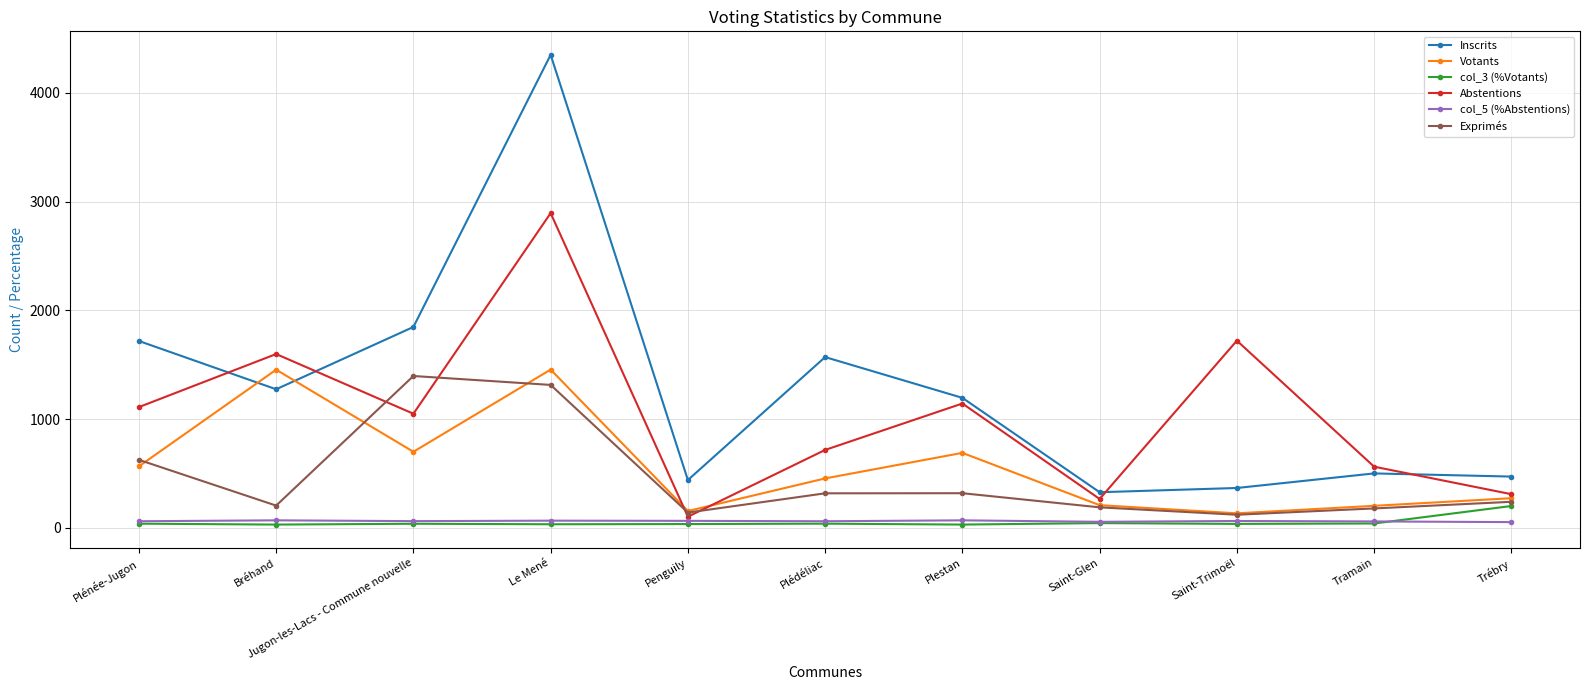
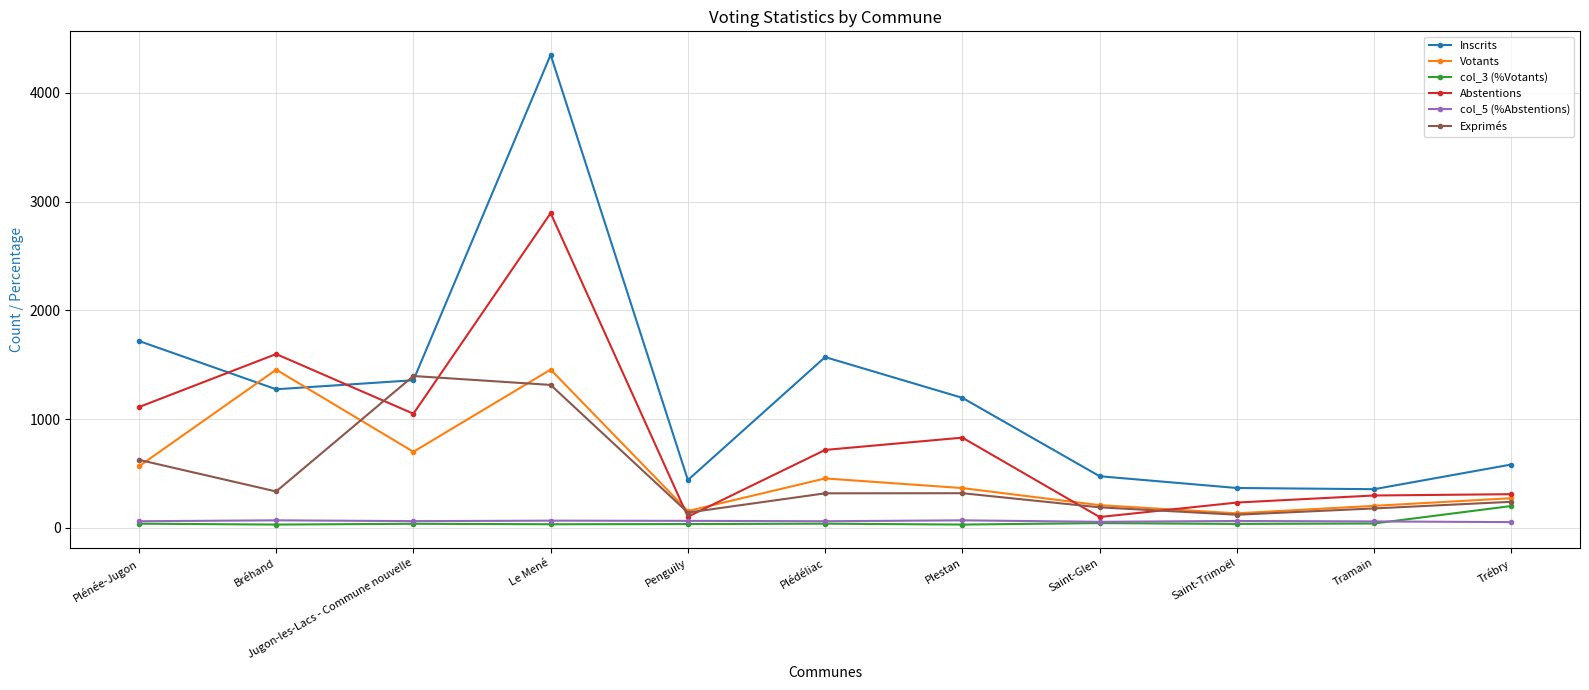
  {
    "Inscrits": {
      "Plénée-Jugon": 1720,
      "Bréhand": 1280,
-     "Jugon-les-Lacs - Commune nouvelle": 1850,
+     "Jugon-les-Lacs - Commune nouvelle": 1360,
      "Le Mené": 4350,
      "Penguily": 440,
      "Plédéliac": 1570,
      "Plestan": 1200,
-     "Saint-Glen": 330,
+     "Saint-Glen": 480,
      "Saint-Trimoël": 370,
-     "Tramain": 500,
-     "Trébry": 470
+     "Tramain": 360,
+     "Trébry": 580
    },
    "Votants": {
      "Plénée-Jugon": 570,
      "Bréhand": 1460,
      "Jugon-les-Lacs - Commune nouvelle": 700,
      "Le Mené": 1460,
      "Plédéliac": 460,
-     "Plestan": 690,
+     "Plestan": 370,
      "Tramain": 200,
      "Trébry": 270
    },
    "col_3 (%Votants)": {
      "Bréhand": 30,
      "Jugon-les-Lacs - Commune nouvelle": 40,
      "Le Mené": 30,
      "Penguily": 40,
      "Plestan": 30,
      "Saint-Trimoël": 40,
      "Trébry": 200
    },
    "Abstentions": {
      "Plénée-Jugon": 1110,
      "Bréhand": 1600,
      "Jugon-les-Lacs - Commune nouvelle": 1050,
      "Le Mené": 2900,
      "Penguily": 100,
      "Plédéliac": 720,
-     "Plestan": 1140,
-     "Saint-Glen": 270,
-     "Saint-Trimoël": 1720,
-     "Tramain": 560,
+     "Plestan": 830,
+     "Saint-Glen": 100,
+     "Saint-Trimoël": 230,
+     "Tramain": 300,
      "Trébry": 310
    },
    "col_5 (%Abstentions)": {
      "Bréhand": 70,
      "Jugon-les-Lacs - Commune nouvelle": 60,
      "Le Mené": 70,
      "Penguily": 60,
      "Plestan": 70,
      "Saint-Trimoël": 60,
      "Trébry": 50
    },
    "Exprimés": {
      "Plénée-Jugon": 630,
-     "Bréhand": 210,
+     "Bréhand": 340,
      "Jugon-les-Lacs - Commune nouvelle": 1400,
      "Le Mené": 1320,
      "Plédéliac": 320,
      "Plestan": 320,
      "Tramain": 180,
      "Trébry": 240
    }
  }
